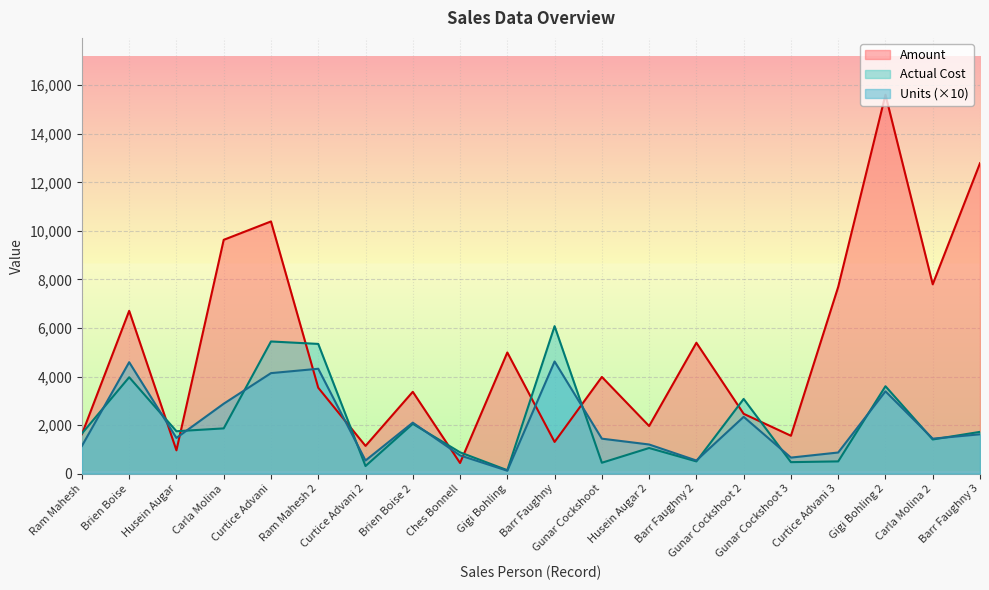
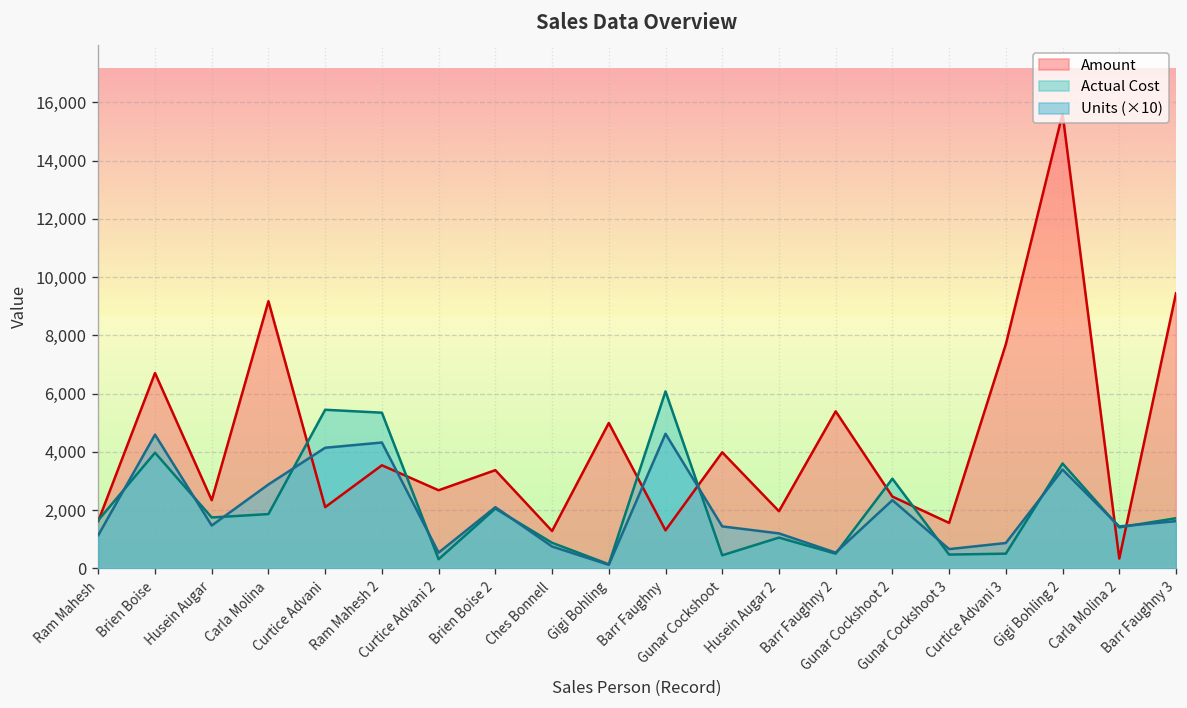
  {
    "Amount": {
      "Brien Boise": "6,700",
-     "Husein Augar": "1,000",
-     "Carla Molina": "9,600",
-     "Curtice Advani": "10,400",
+     "Husein Augar": "2,300",
+     "Carla Molina": "9,200",
+     "Curtice Advani": "2,100",
      "Ram Mahesh 2": "3,500",
-     "Curtice Advani 2": "1,100",
+     "Curtice Advani 2": "2,700",
      "Brien Boise 2": "3,400",
-     "Ches Bonnell": "400",
+     "Ches Bonnell": "1,300",
      "Gigi Bohling": "5,000",
      "Barr Faughny": "1,300",
      "Gunar Cockshoot": "4,000",
      "Husein Augar 2": "2,000",
      "Barr Faughny 2": "5,400",
      "Gunar Cockshoot 2": "2,500",
      "Gunar Cockshoot 3": "1,600",
      "Curtice Advani 3": "7,700",
-     "Carla Molina 2": "7,800",
-     "Barr Faughny 3": "12,800"
+     "Carla Molina 2": "300",
+     "Barr Faughny 3": "9,400"
    }
  }
